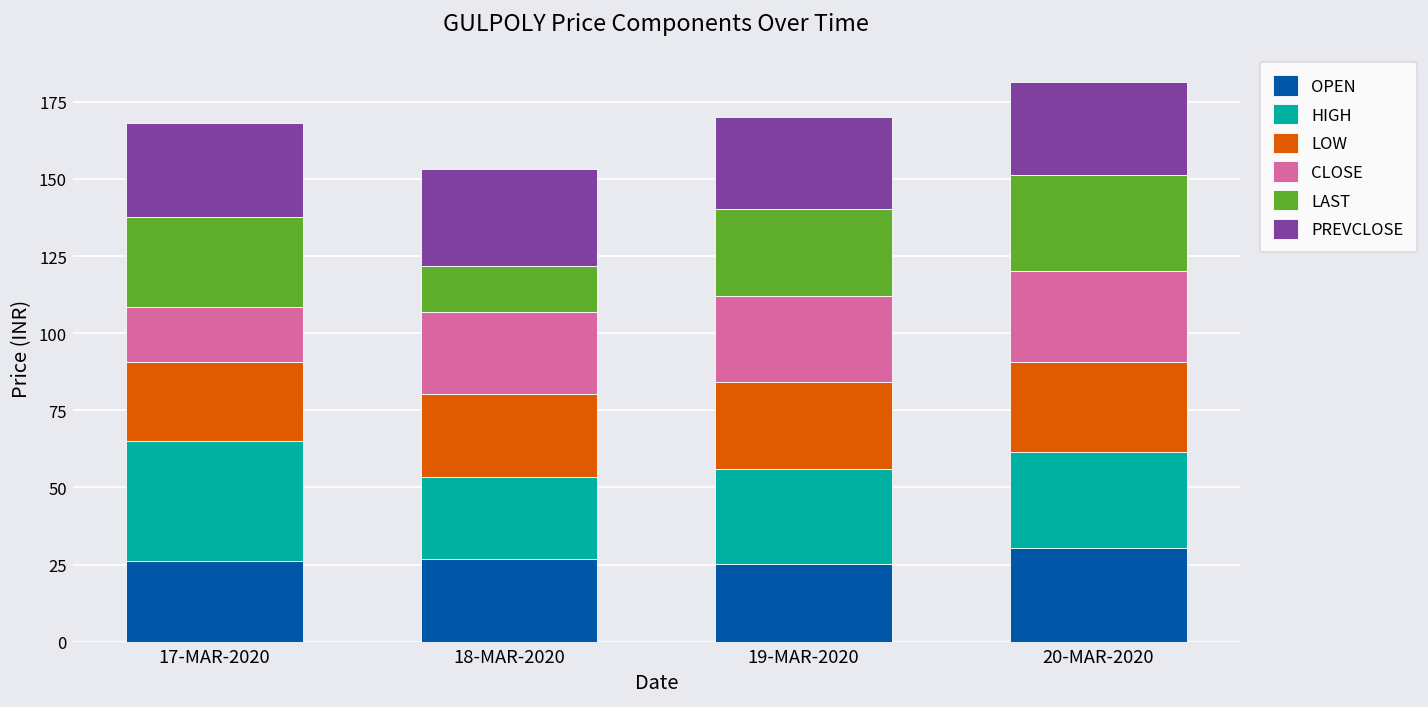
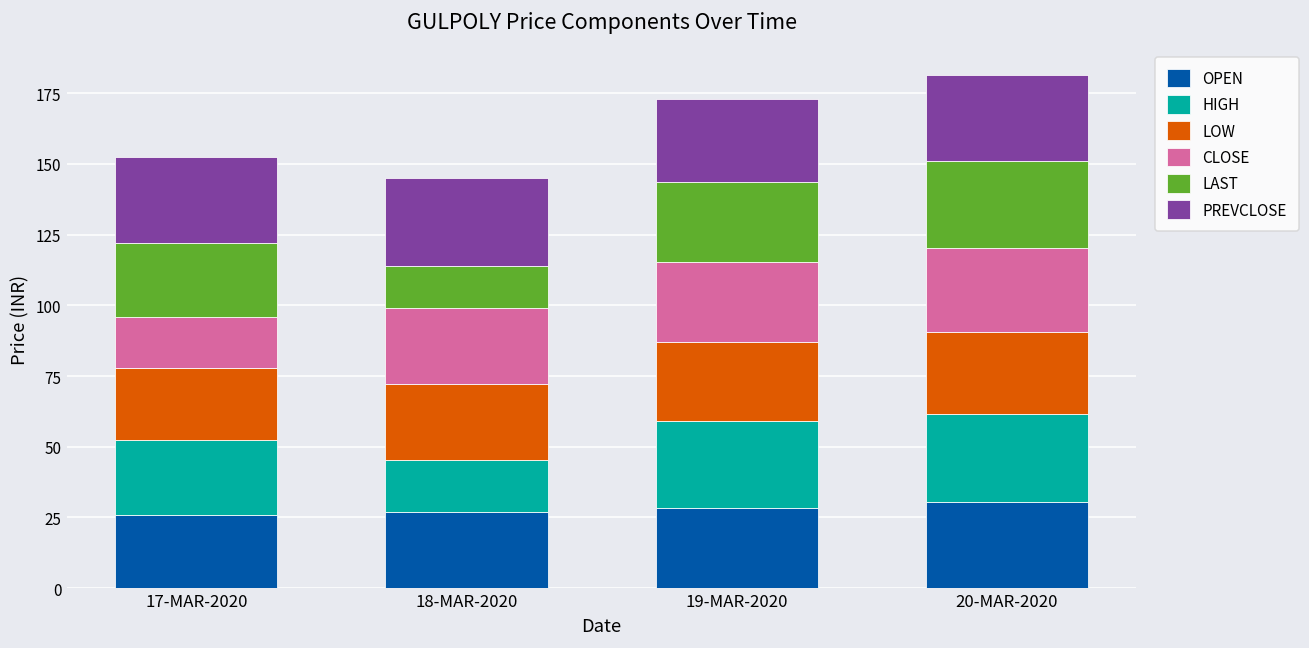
  {
    "OPEN": {
      "17-MAR-2020": 26,
      "18-MAR-2020": 27,
-     "19-MAR-2020": 25,
+     "19-MAR-2020": 28,
      "20-MAR-2020": 31
    },
    "HIGH": {
-     "17-MAR-2020": 39,
-     "18-MAR-2020": 27,
+     "17-MAR-2020": 27,
+     "18-MAR-2020": 19,
      "19-MAR-2020": 31,
      "20-MAR-2020": 31
    },
    "LOW": {
      "17-MAR-2020": 25,
      "18-MAR-2020": 27,
      "19-MAR-2020": 28,
      "20-MAR-2020": 29
    },
    "CLOSE": {
      "17-MAR-2020": 18,
      "18-MAR-2020": 27,
      "19-MAR-2020": 28,
      "20-MAR-2020": 30
    },
    "LAST": {
-     "17-MAR-2020": 29,
+     "17-MAR-2020": 26,
      "18-MAR-2020": 15,
      "19-MAR-2020": 28,
      "20-MAR-2020": 31
    },
    "PREVCLOSE": {
      "17-MAR-2020": 31,
      "18-MAR-2020": 31,
      "19-MAR-2020": 30,
      "20-MAR-2020": 30
    }
  }
